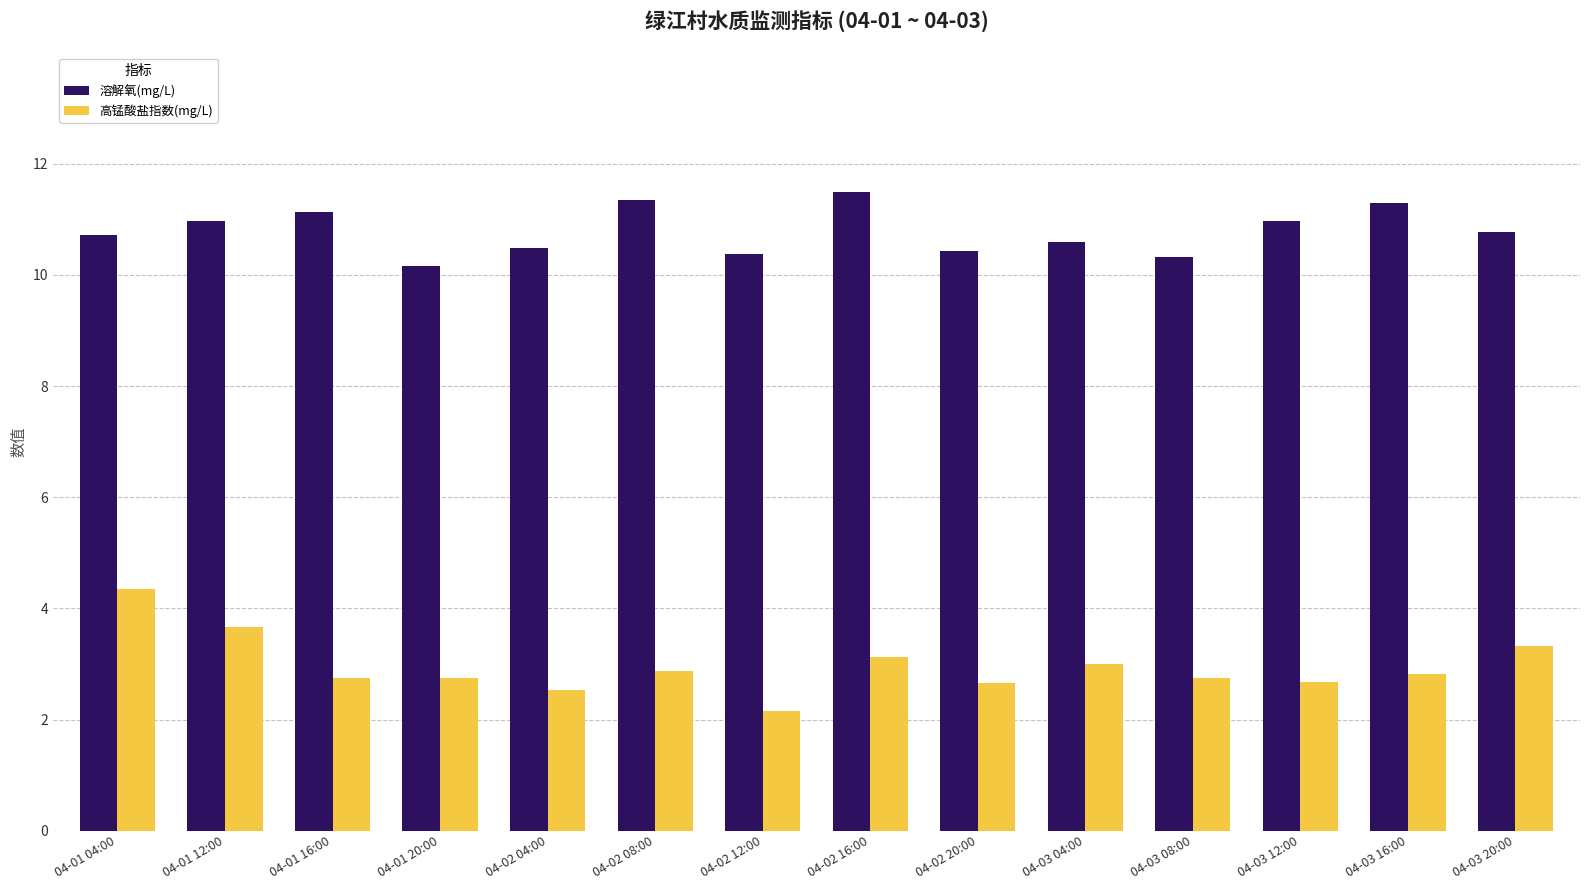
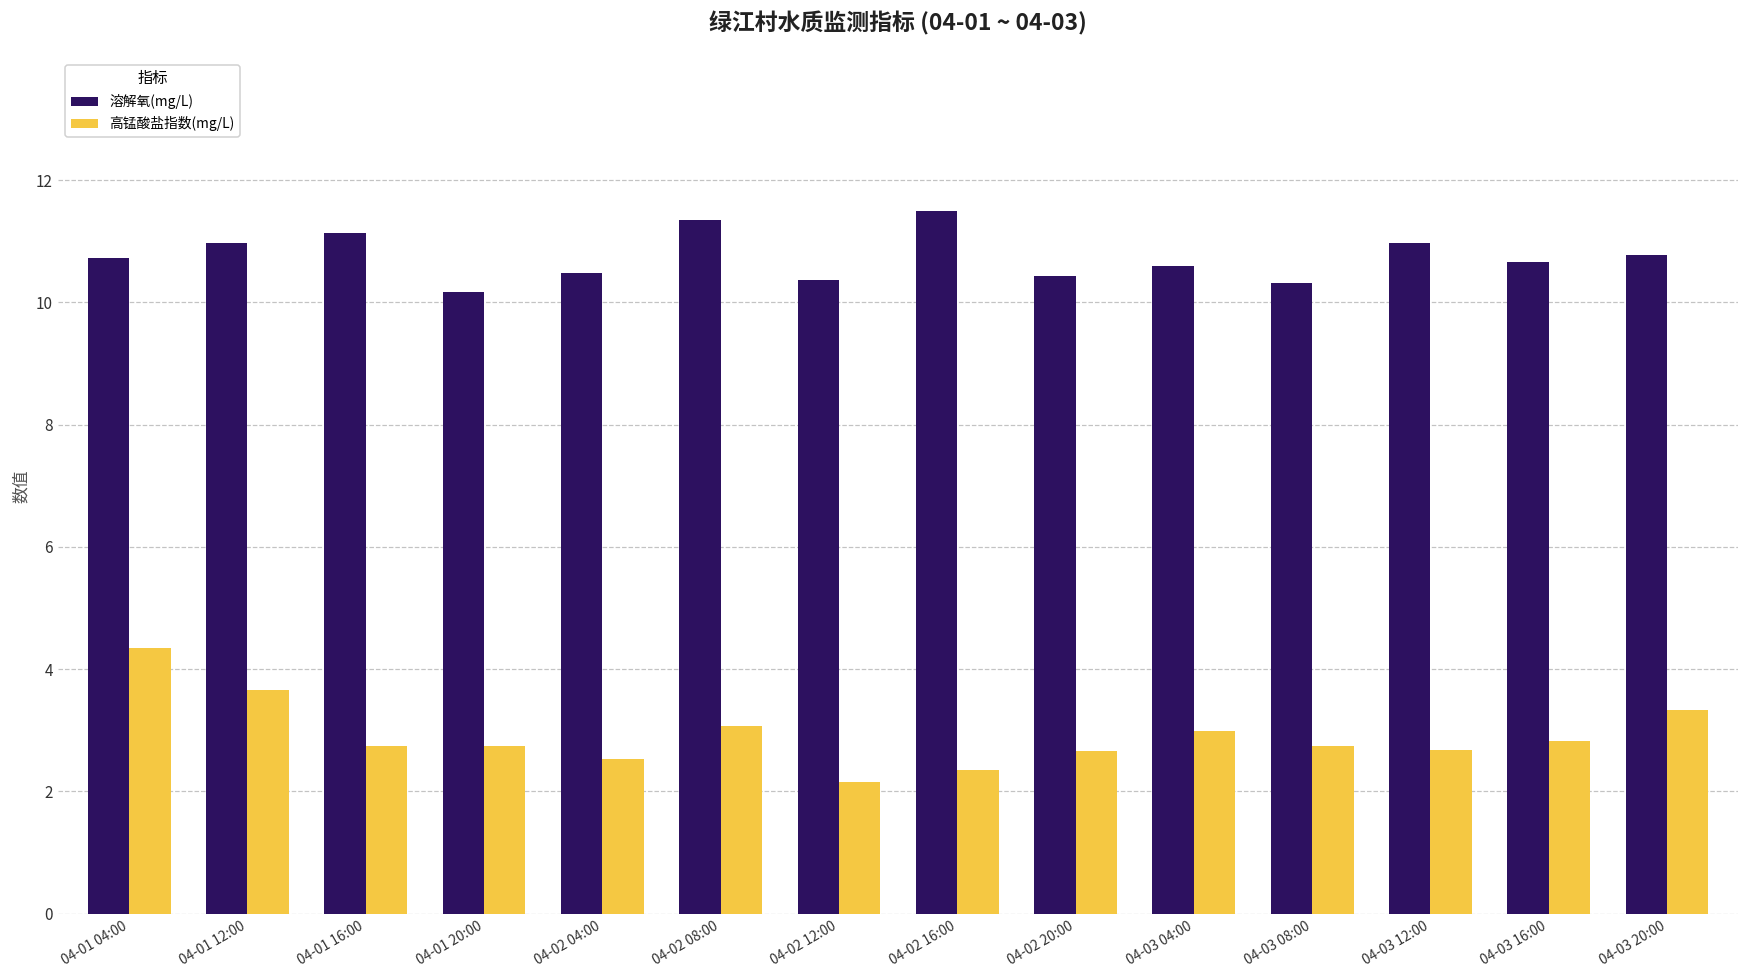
  {
    "溶解氧(mg/L)": {
      "04-01 04:00": 10.7,
      "04-01 12:00": 11.0,
      "04-01 16:00": 11.1,
      "04-01 20:00": 10.2,
      "04-02 04:00": 10.5,
      "04-02 08:00": 11.4,
      "04-02 12:00": 10.4,
      "04-02 16:00": 11.5,
      "04-02 20:00": 10.4,
      "04-03 04:00": 10.6,
      "04-03 08:00": 10.3,
      "04-03 12:00": 11.0,
-     "04-03 16:00": 11.3,
+     "04-03 16:00": 10.7,
      "04-03 20:00": 10.8
    },
    "高锰酸盐指数(mg/L)": {
      "04-01 04:00": 4.4,
      "04-01 12:00": 3.7,
      "04-01 16:00": 2.7,
      "04-01 20:00": 2.8,
      "04-02 04:00": 2.5,
-     "04-02 08:00": 2.9,
+     "04-02 08:00": 3.1,
      "04-02 12:00": 2.2,
-     "04-02 16:00": 3.1,
+     "04-02 16:00": 2.4,
      "04-02 20:00": 2.7,
      "04-03 04:00": 3.0,
      "04-03 08:00": 2.7,
      "04-03 12:00": 2.7,
      "04-03 16:00": 2.8,
      "04-03 20:00": 3.3
    }
  }
